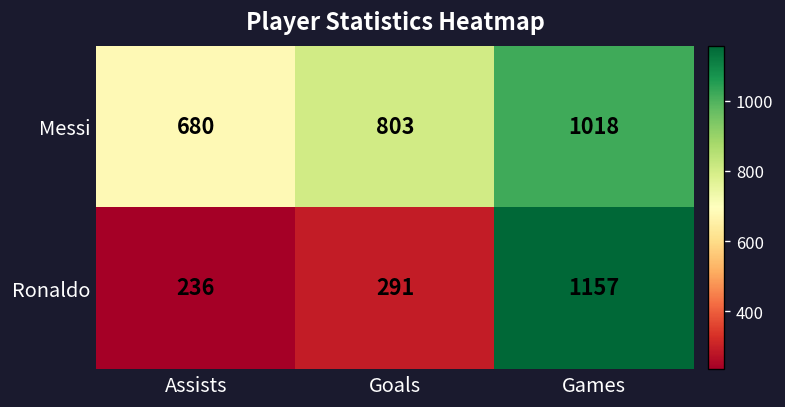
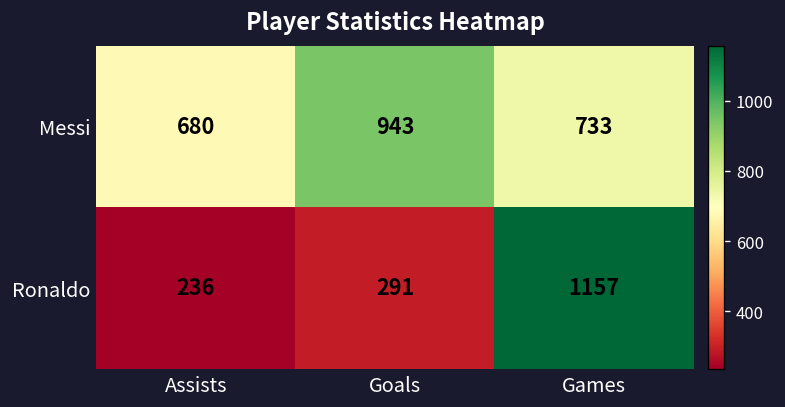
  {
    "Messi": {
      "Assists": 680,
-     "Goals": 803,
-     "Games": 1018
+     "Goals": 943,
+     "Games": 733
    },
    "Ronaldo": {
      "Assists": 236,
      "Goals": 291,
      "Games": 1157
    }
  }
